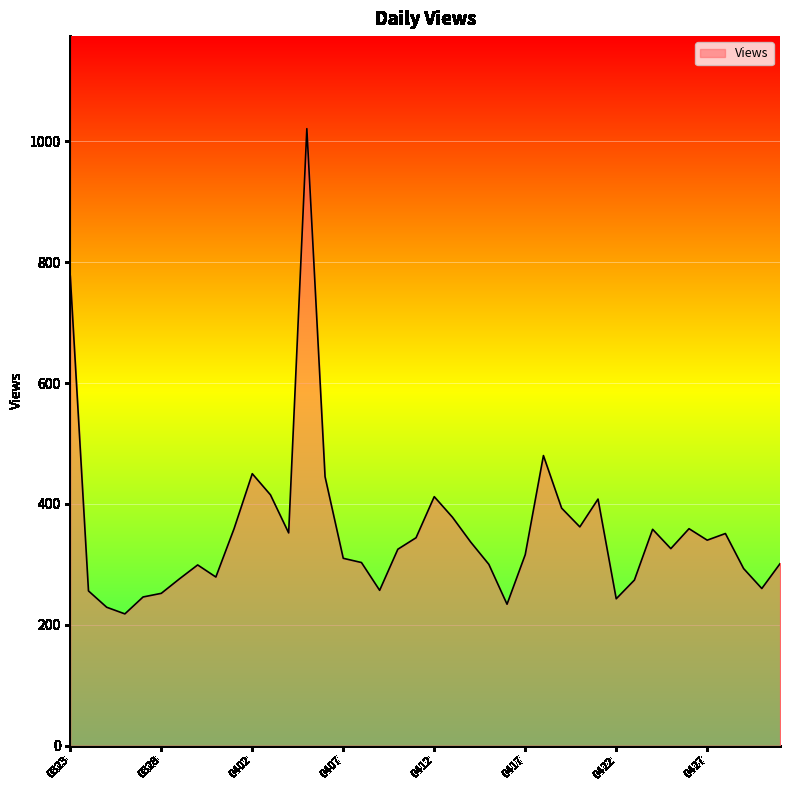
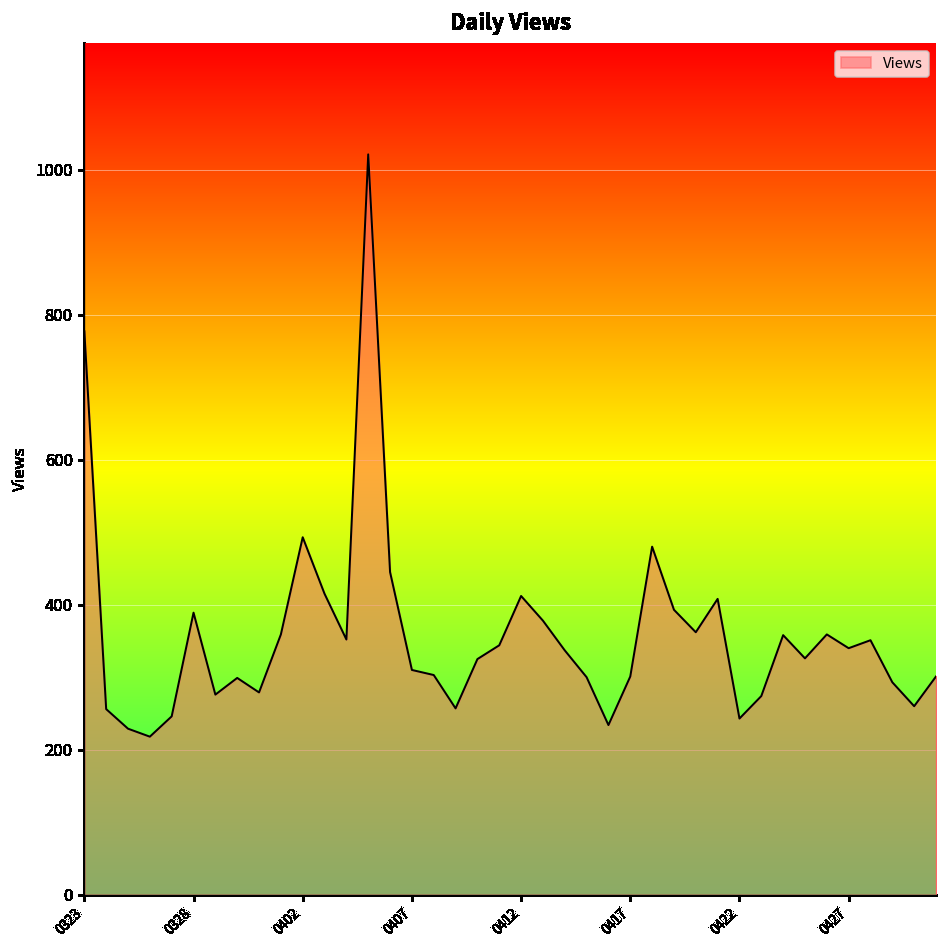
  {
    "0323": 780,
-   "0328": 250,
-   "0402": 450,
+   "0328": 390,
+   "0402": 490,
    "0407": 310,
    "0412": 410,
-   "0417": 320,
+   "0417": 300,
    "0422": 240,
    "0427": 340
  }
